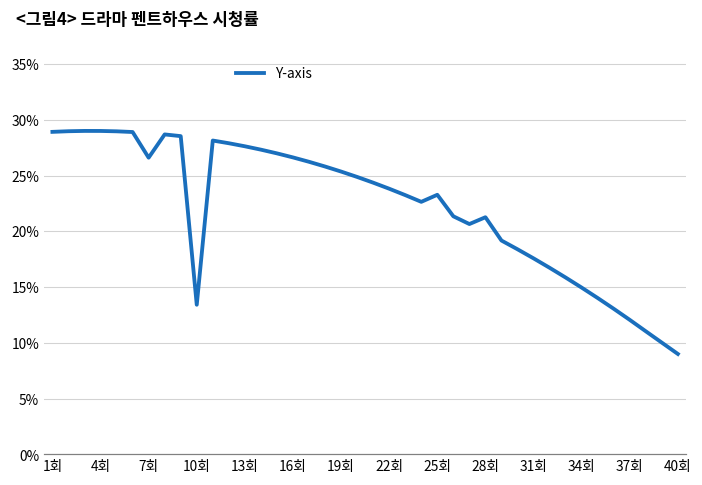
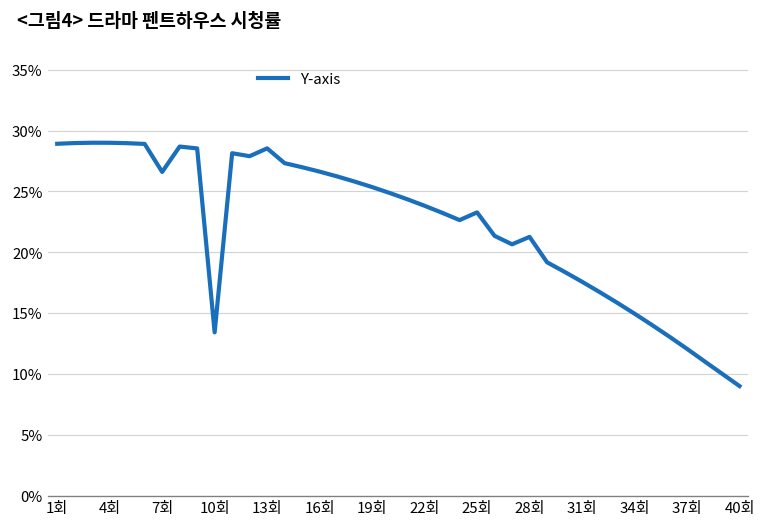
  {
    "1회": "28.9%",
    "4회": "29.0%",
    "7회": "26.6%",
    "10회": "13.4%",
-   "13회": "27.6%",
+   "13회": "28.5%",
    "16회": "26.6%",
    "19회": "25.4%",
    "22회": "23.8%",
    "25회": "23.3%",
    "28회": "21.3%",
    "31회": "17.6%",
    "34회": "15.0%",
    "37회": "12.1%",
    "40회": "9.0%"
  }
